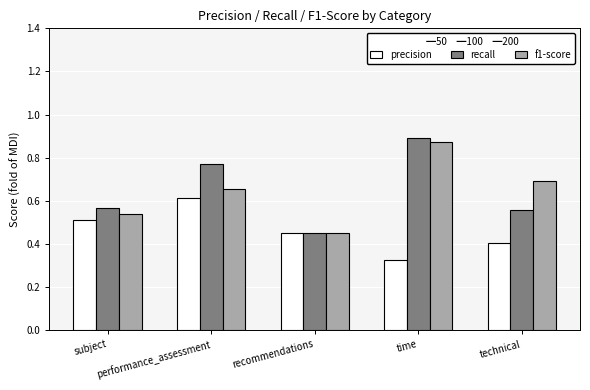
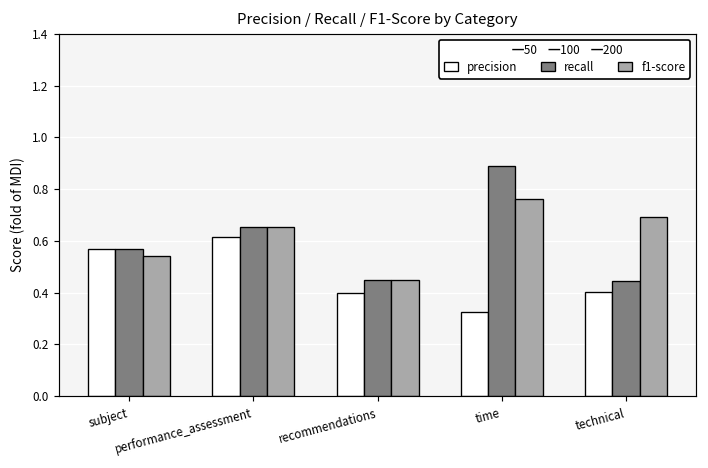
  {
    "precision": {
-     "subject": 0.51,
+     "subject": 0.57,
      "performance_assessment": 0.61,
-     "recommendations": 0.45,
+     "recommendations": 0.40,
      "time": 0.33,
      "technical": 0.40
    },
    "recall": {
      "subject": 0.57,
-     "performance_assessment": 0.77,
+     "performance_assessment": 0.66,
      "recommendations": 0.45,
      "time": 0.89,
-     "technical": 0.56
+     "technical": 0.44
    },
    "f1-score": {
      "subject": 0.54,
      "performance_assessment": 0.66,
      "recommendations": 0.45,
-     "time": 0.87,
+     "time": 0.76,
      "technical": 0.69
    }
  }
